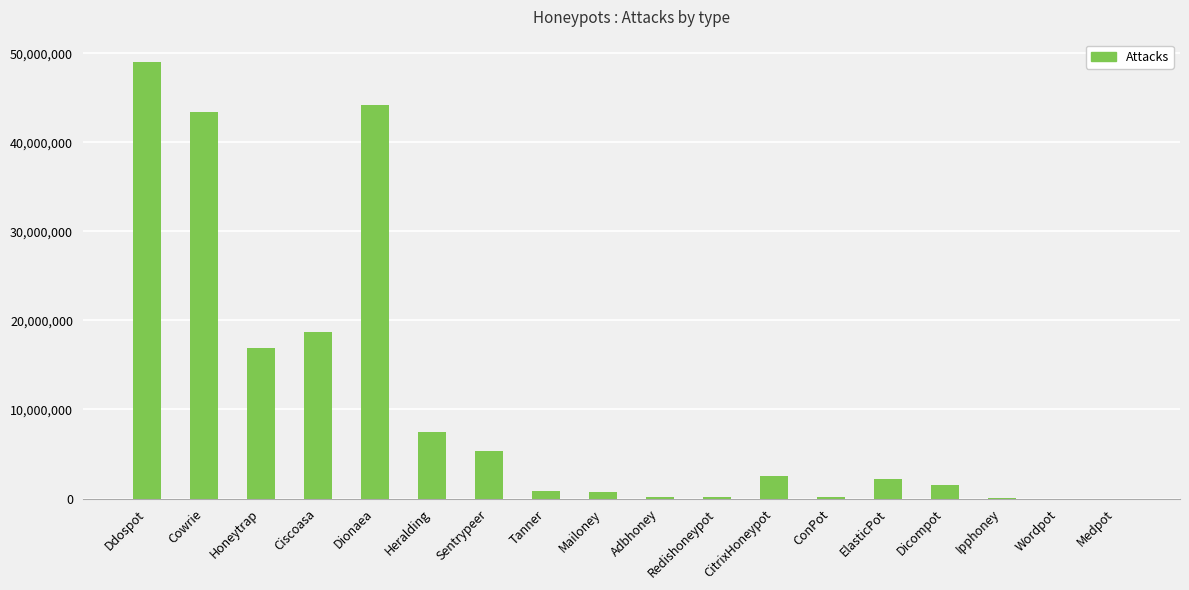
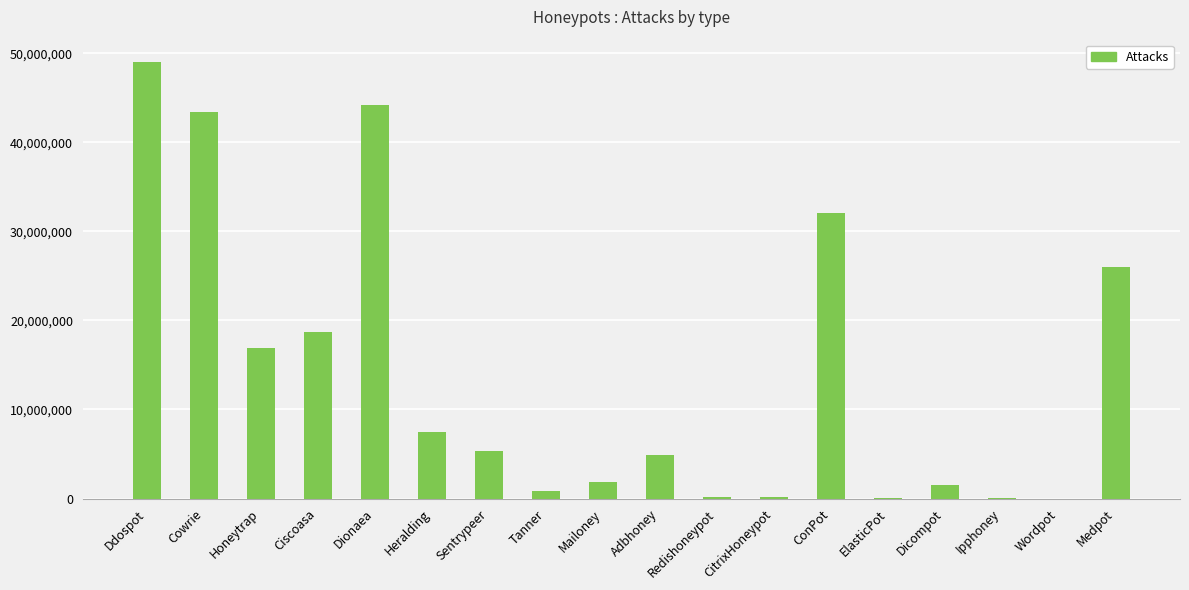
  {
    "Ddospot": "49,000,000",
    "Cowrie": "43,000,000",
    "Honeytrap": "17,000,000",
    "Ciscoasa": "19,000,000",
    "Dionaea": "44,000,000",
    "Heralding": "8,000,000",
    "Sentrypeer": "5,000,000",
    "Tanner": "1,000,000",
-   "Mailoney": "1,000,000",
-   "Adbhoney": "0",
-   "CitrixHoneypot": "2,000,000",
-   "ConPot": "0",
-   "ElasticPot": "2,000,000",
+   "Mailoney": "2,000,000",
+   "Adbhoney": "5,000,000",
+   "CitrixHoneypot": "0",
+   "ConPot": "32,000,000",
+   "ElasticPot": "0",
    "Dicompot": "1,000,000",
-   "Medpot": "0"
+   "Medpot": "26,000,000"
  }
